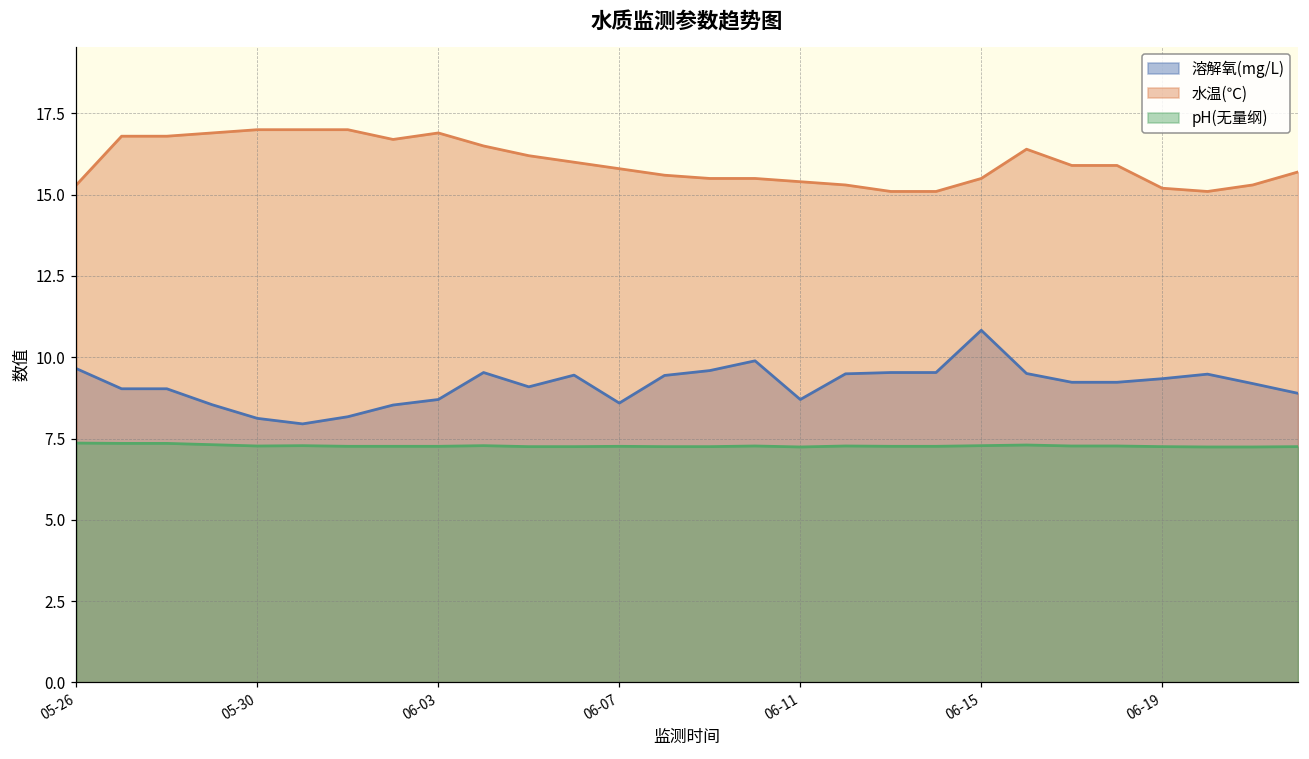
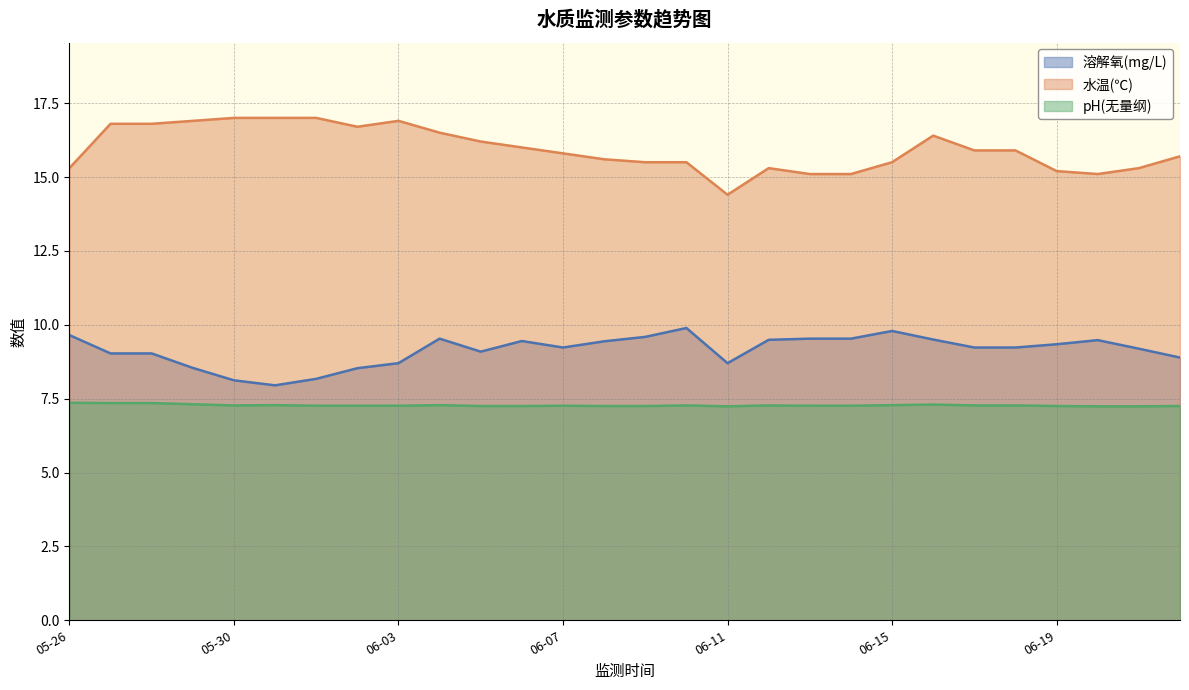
  {
    "溶解氧(mg/L)": {
      "05-26": 9.7,
      "05-30": 8.1,
      "06-03": 8.7,
-     "06-07": 8.6,
+     "06-07": 9.2,
      "06-11": 8.7,
-     "06-15": 10.8,
+     "06-15": 9.8,
      "06-19": 9.3
    },
    "水温(℃)": {
      "05-26": 15.3,
      "05-30": 17.0,
      "06-03": 16.9,
      "06-07": 15.8,
-     "06-11": 15.4,
+     "06-11": 14.4,
      "06-15": 15.5,
      "06-19": 15.2
    },
    "pH(无量纲)": {
      "05-26": 7.4,
      "05-30": 7.3,
      "06-03": 7.3,
      "06-07": 7.3,
      "06-11": 7.2,
      "06-15": 7.3,
      "06-19": 7.3
    }
  }
